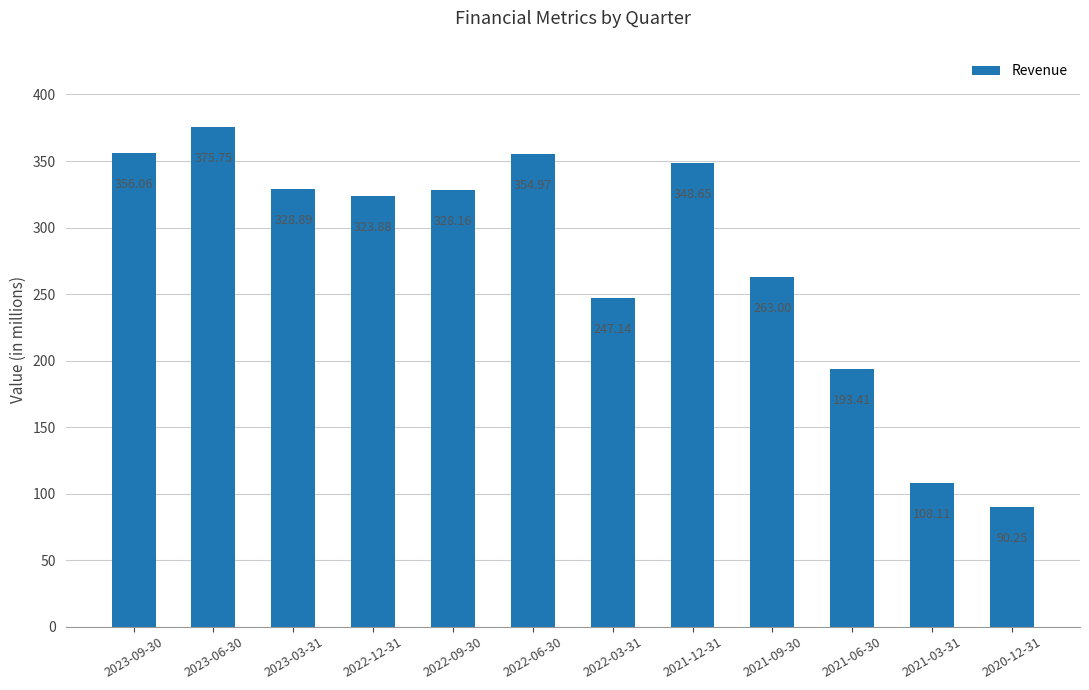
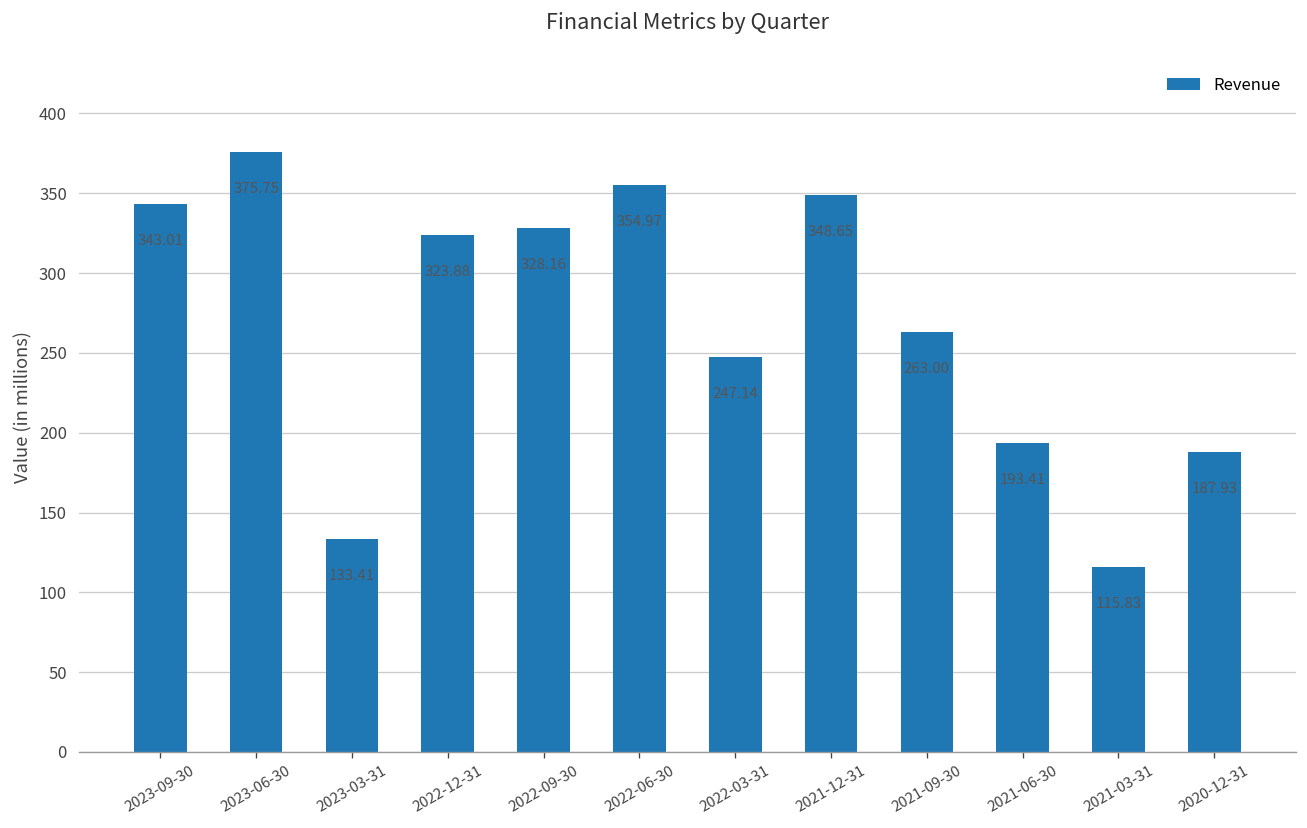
  {
-   "2023-09-30": 356.06,
+   "2023-09-30": 343.01,
    "2023-06-30": 375.75,
-   "2023-03-31": 328.89,
+   "2023-03-31": 133.41,
    "2022-12-31": 323.88,
    "2022-09-30": 328.16,
    "2022-06-30": 354.97,
    "2022-03-31": 247.14,
    "2021-12-31": 348.65,
    "2021-09-30": 263.00,
    "2021-06-30": 193.41,
-   "2021-03-31": 108.11,
-   "2020-12-31": 90.25
+   "2021-03-31": 115.83,
+   "2020-12-31": 187.93
  }
